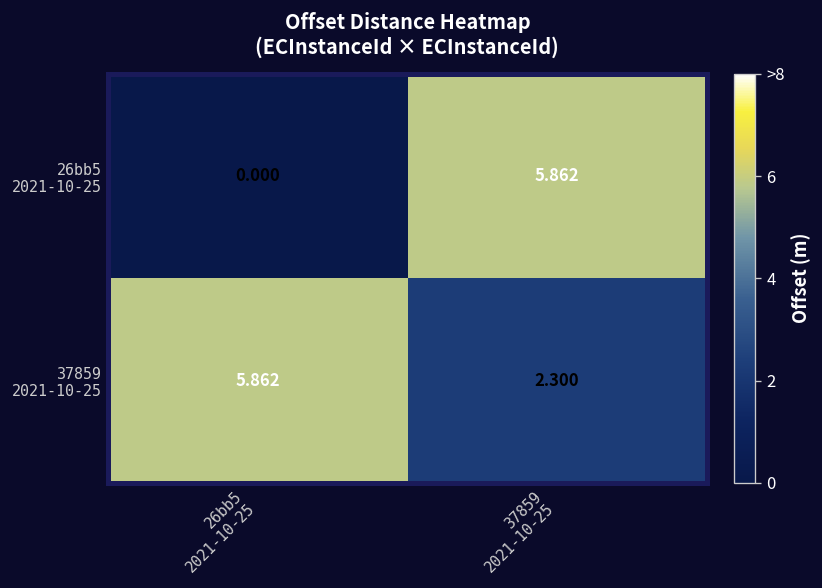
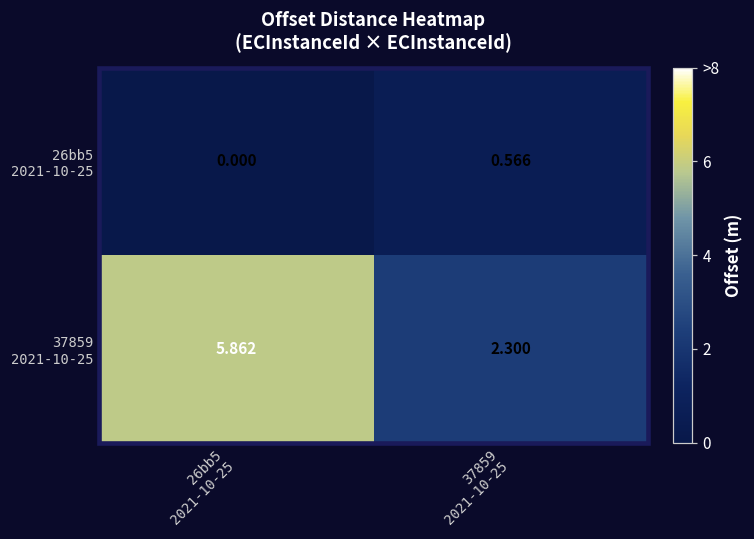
  {
    "26bb5 2021-10-25": {
      "26bb5 2021-10-25": 0.000,
-     "37859 2021-10-25": 5.862
+     "37859 2021-10-25": 0.566
    },
    "37859 2021-10-25": {
      "26bb5 2021-10-25": 5.862,
      "37859 2021-10-25": 2.300
    }
  }
